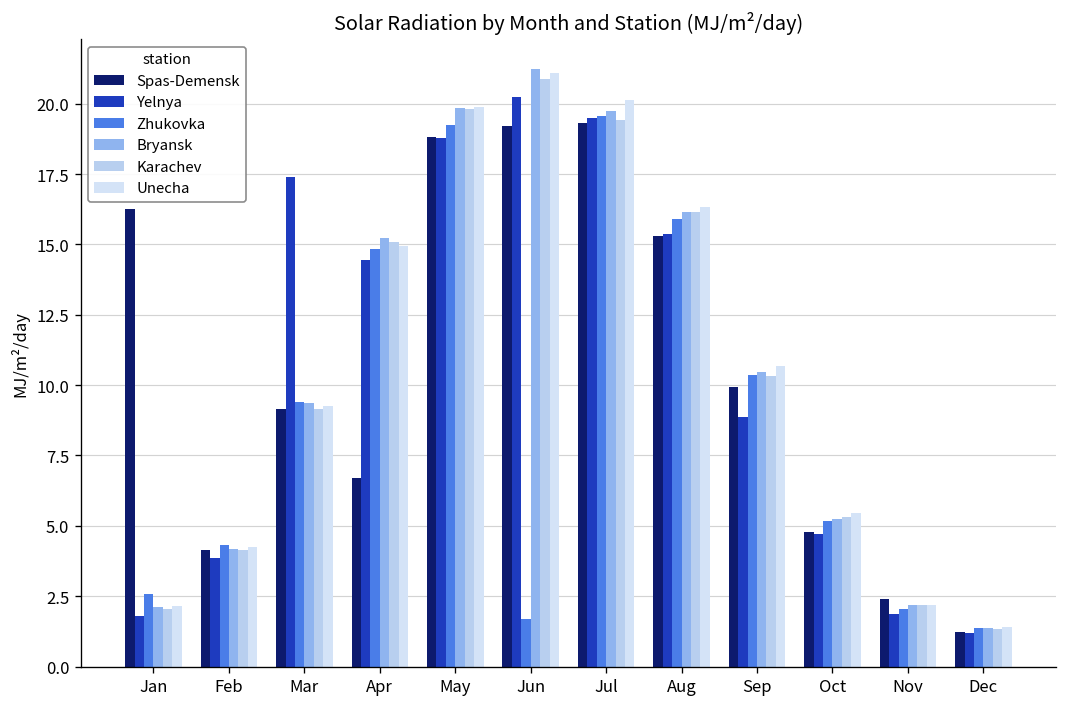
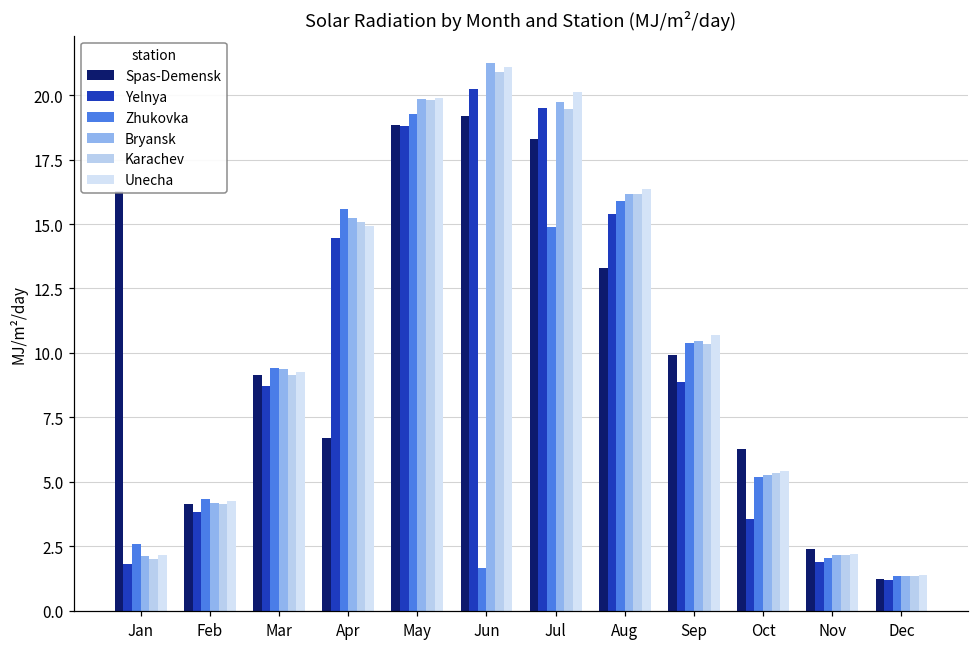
  {
    "Spas-Demensk": {
      "Feb": 4.1,
      "Mar": 9.1,
      "Apr": 6.7,
      "May": 18.8,
      "Jun": 19.2,
-     "Jul": 19.3,
-     "Aug": 15.3,
+     "Jul": 18.3,
+     "Aug": 13.3,
      "Sep": 9.9,
-     "Oct": 4.8,
+     "Oct": 6.3,
      "Nov": 2.4,
      "Dec": 1.2
    },
    "Yelnya": {
      "Jan": 1.8,
      "Feb": 3.9,
-     "Mar": 17.4,
+     "Mar": 8.7,
      "Apr": 14.4,
      "May": 18.8,
      "Jun": 20.2,
      "Jul": 19.5,
      "Aug": 15.4,
      "Sep": 8.9,
-     "Oct": 4.7,
+     "Oct": 3.6,
      "Nov": 1.9,
      "Dec": 1.2
    },
    "Zhukovka": {
      "Jan": 2.6,
      "Feb": 4.3,
      "Mar": 9.4,
-     "Apr": 14.8,
+     "Apr": 15.6,
      "May": 19.3,
      "Jun": 1.7,
-     "Jul": 19.6,
+     "Jul": 14.9,
      "Aug": 15.9,
      "Sep": 10.4,
      "Oct": 5.2,
      "Nov": 2.1,
      "Dec": 1.4
    }
  }
